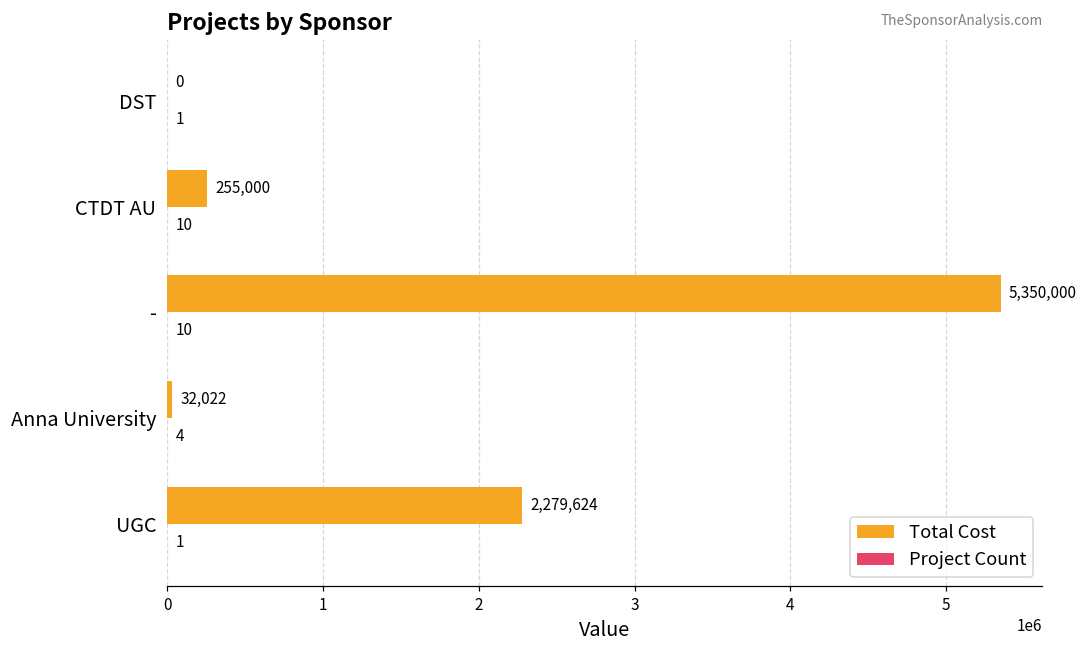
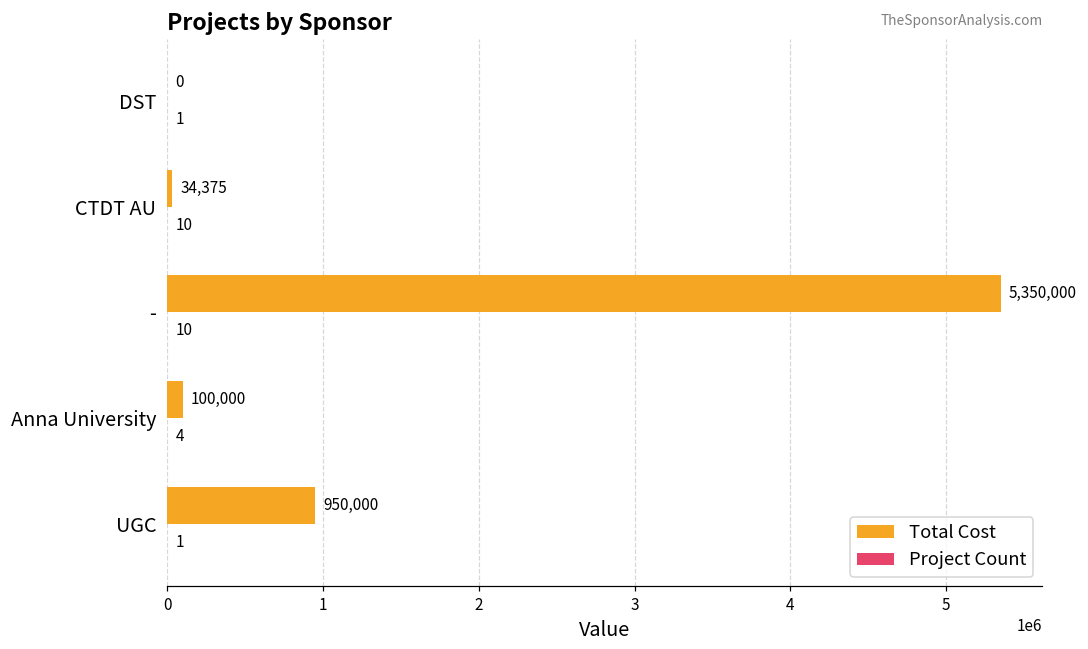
  {
    "Total Cost": {
      "DST": "0",
-     "CTDT AU": "255,000",
+     "CTDT AU": "34,375",
      "-": "5,350,000",
-     "Anna University": "32,022",
-     "UGC": "2,279,624"
+     "Anna University": "100,000",
+     "UGC": "950,000"
    },
    "Project Count": {
      "DST": "1",
      "CTDT AU": "10",
      "-": "10",
      "Anna University": "4",
      "UGC": "1"
    }
  }
